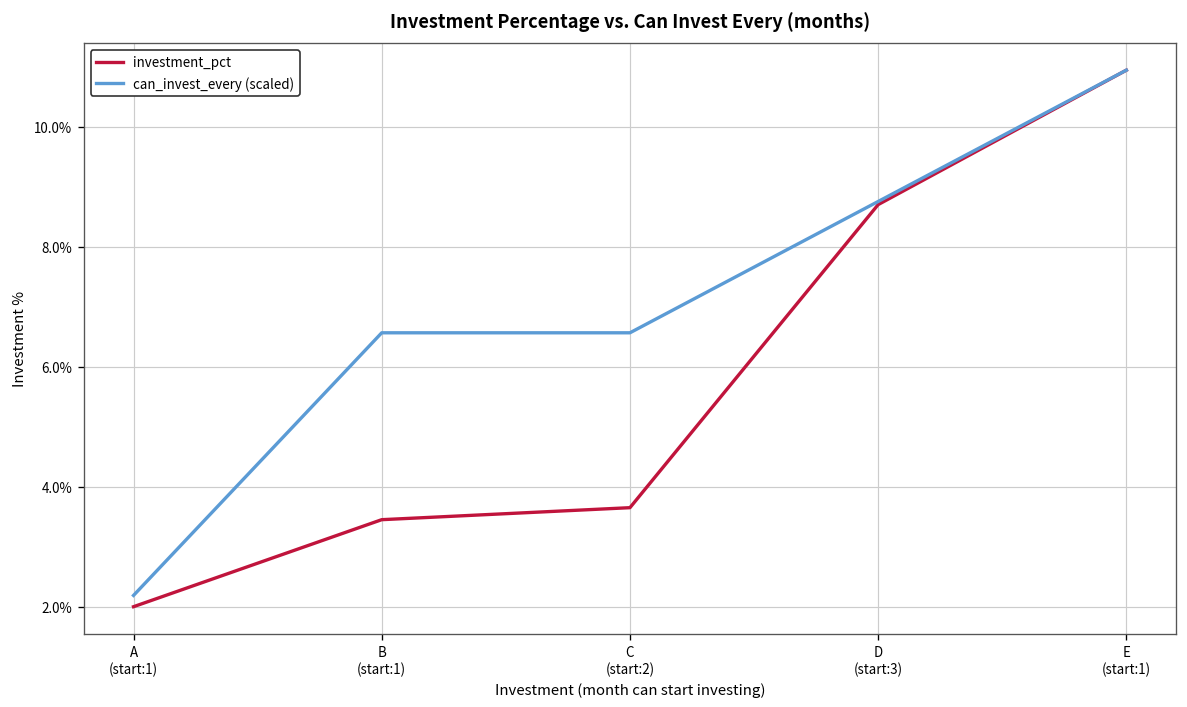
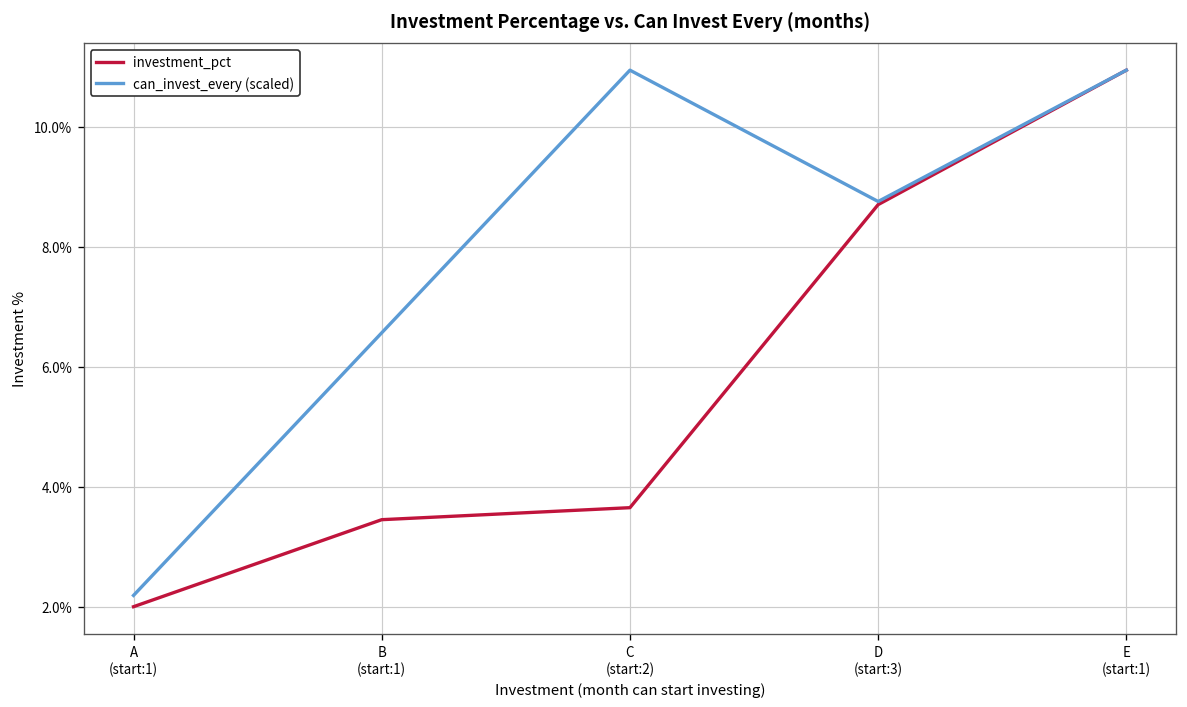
  {
    "investment_pct": {
      "A (start:1)": "2.0%",
      "B (start:1)": "3.5%",
      "C (start:2)": "3.7%",
      "D (start:3)": "8.7%"
    },
    "can_invest_every (scaled)": {
      "A (start:1)": "2.2%",
      "B (start:1)": "6.6%",
-     "C (start:2)": "6.6%",
+     "C (start:2)": "10.9%",
      "D (start:3)": "8.8%"
    }
  }
